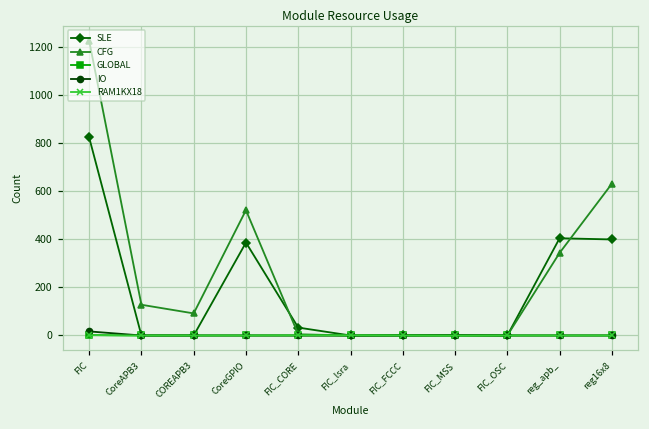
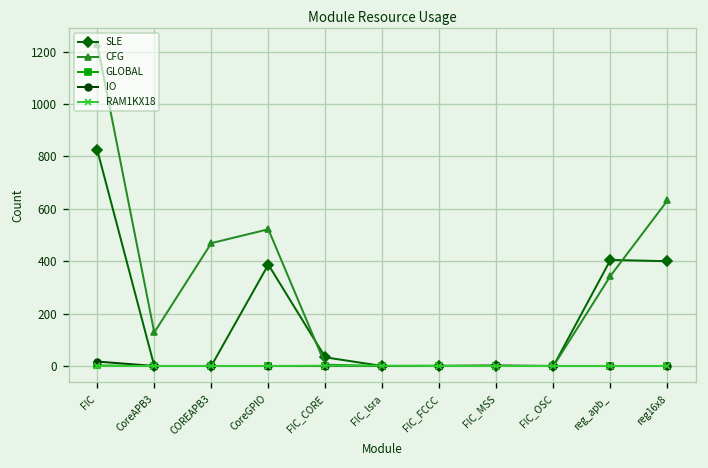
  {
    "CFG": {
      "CoreAPB3": 130,
-     "COREAPB3": 90,
+     "COREAPB3": 470,
      "CoreGPIO": 520,
      "reg_apb_": 340,
      "reg16x8": 630
    },
    "RAM1KX18": {
      "FIC": 0
    }
  }
